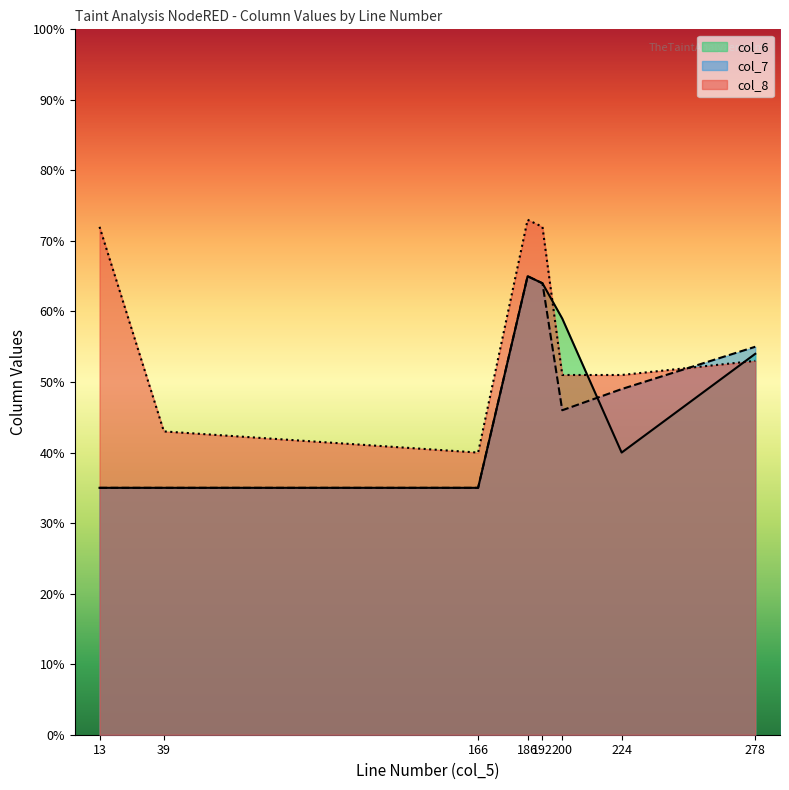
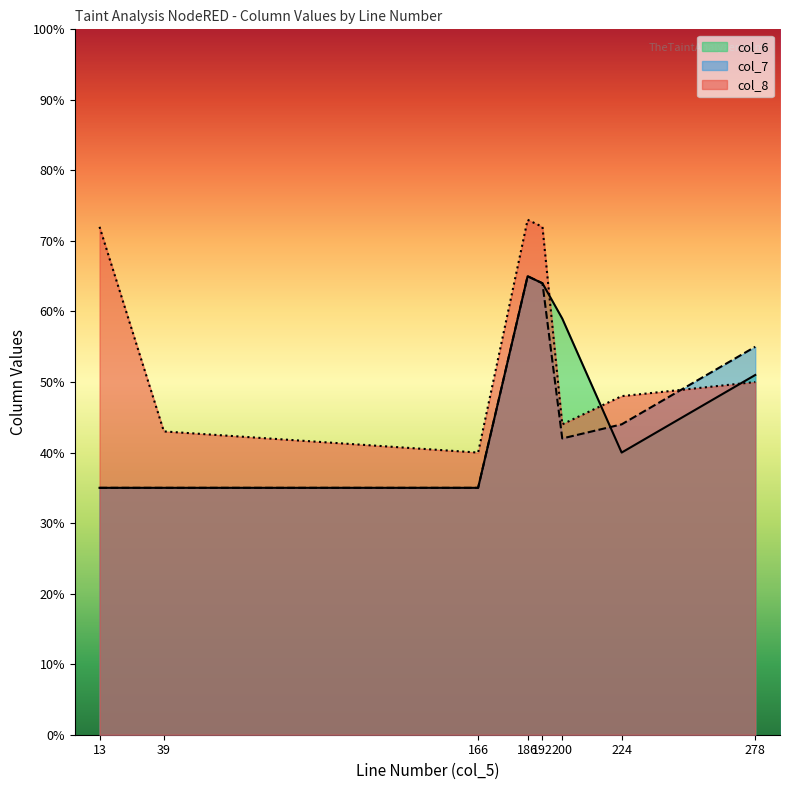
  {
    "col_6": {
      "200": "59%",
      "224": "40%",
-     "278": "54%"
+     "278": "51%"
    },
    "col_7": {
-     "200": "46%",
-     "224": "49%",
+     "200": "42%",
+     "224": "44%",
      "278": "55%"
    },
    "col_8": {
      "13": "72%",
      "39": "43%",
      "166": "40%",
-     "200": "51%",
-     "224": "51%",
-     "278": "53%"
+     "200": "44%",
+     "224": "48%",
+     "278": "50%"
    }
  }
